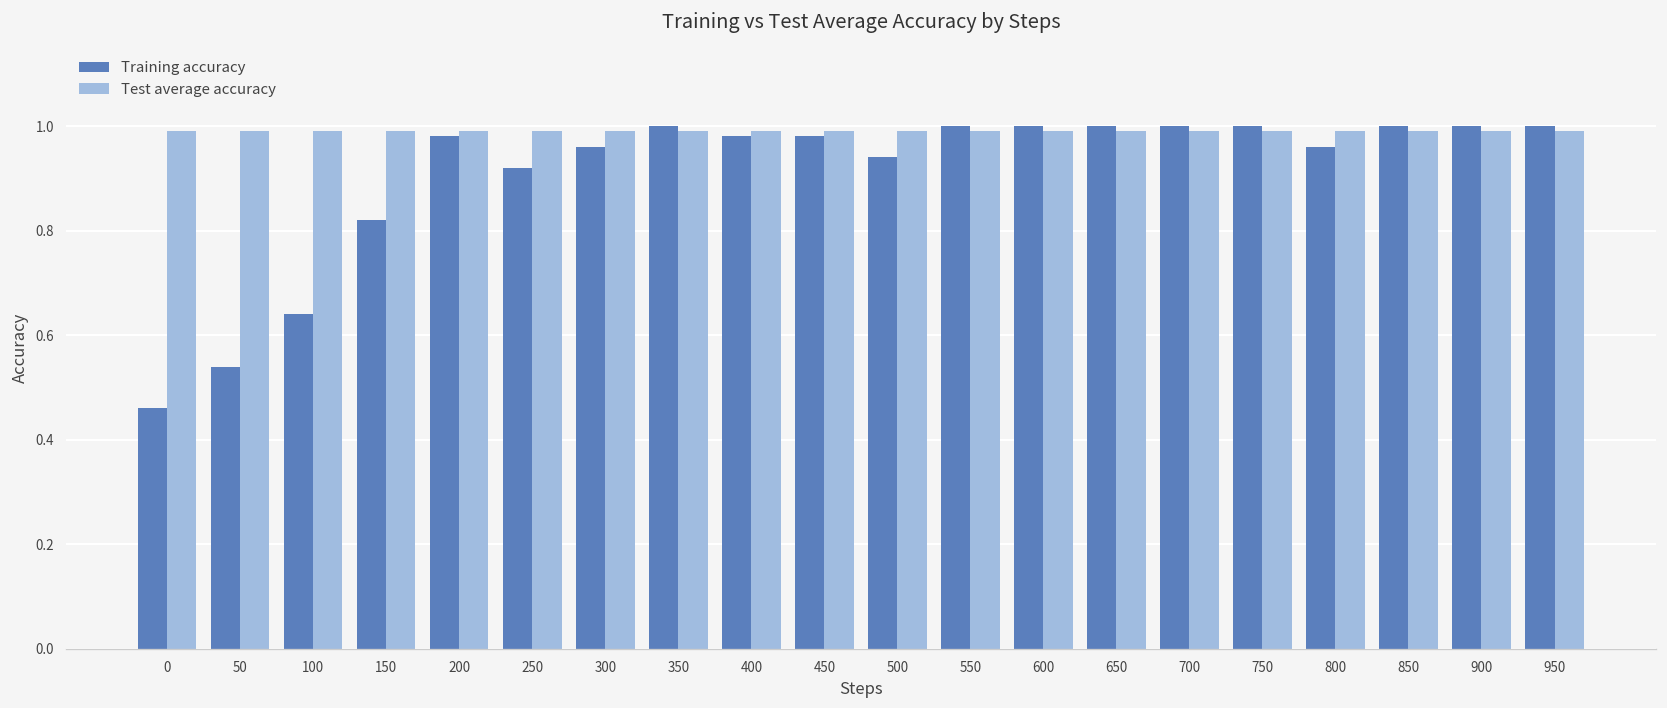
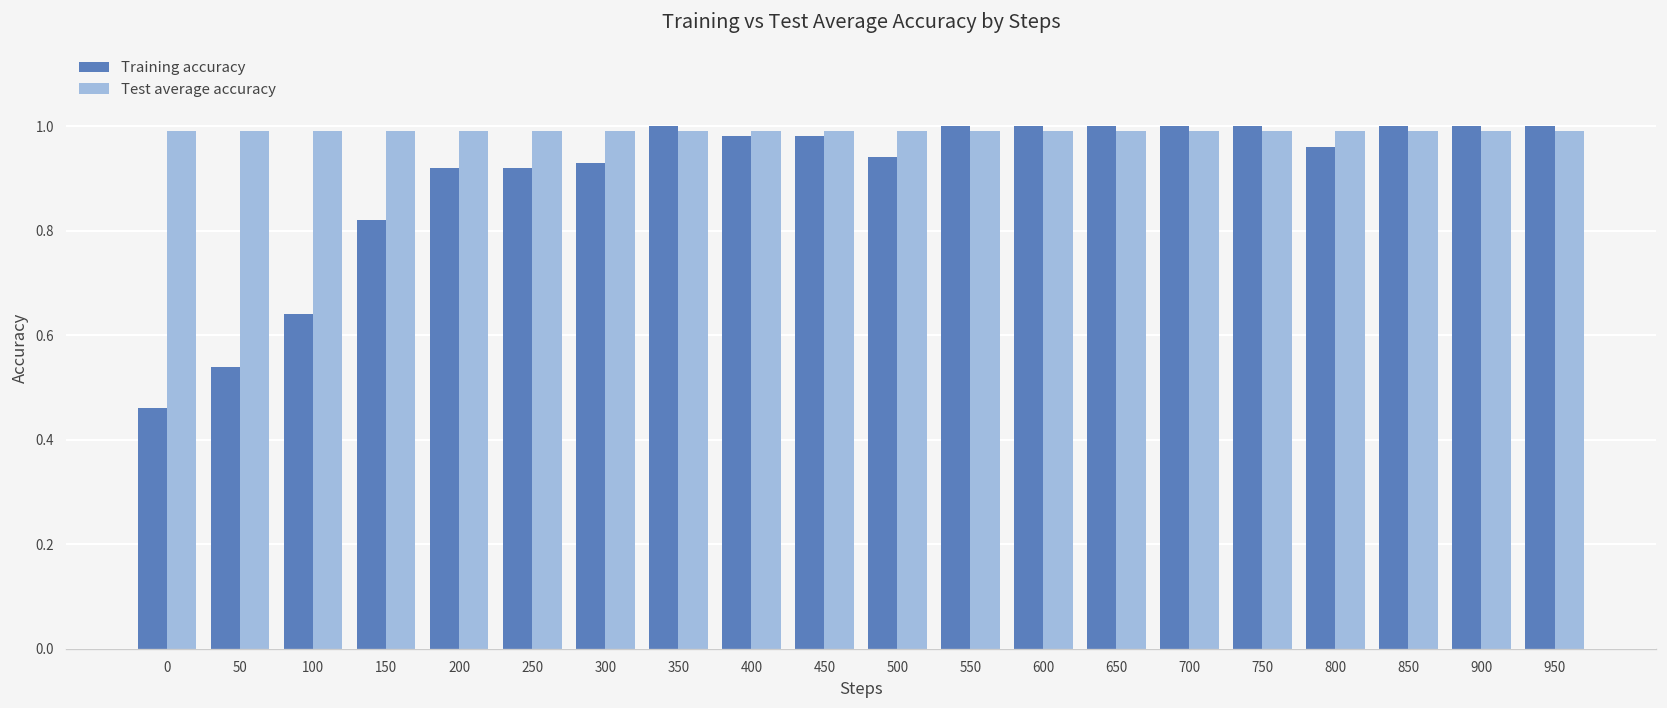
  {
    "Training accuracy": {
      "0": 0.46,
      "50": 0.54,
      "100": 0.64,
      "150": 0.82,
-     "200": 0.98,
+     "200": 0.92,
      "250": 0.92,
-     "300": 0.96,
+     "300": 0.93,
      "350": 1.00,
      "400": 0.98,
      "450": 0.98,
      "500": 0.94,
      "550": 1.00,
      "600": 1.00,
      "650": 1.00,
      "700": 1.00,
      "750": 1.00,
      "800": 0.96,
      "850": 1.00,
      "900": 1.00,
      "950": 1.00
    },
    "Test average accuracy": {
      "0": 0.99,
      "50": 0.99,
      "100": 0.99,
      "150": 0.99,
      "200": 0.99,
      "250": 0.99,
      "300": 0.99,
      "350": 0.99,
      "400": 0.99,
      "450": 0.99,
      "500": 0.99,
      "550": 0.99,
      "600": 0.99,
      "650": 0.99,
      "700": 0.99,
      "750": 0.99,
      "800": 0.99,
      "850": 0.99,
      "900": 0.99,
      "950": 0.99
    }
  }
